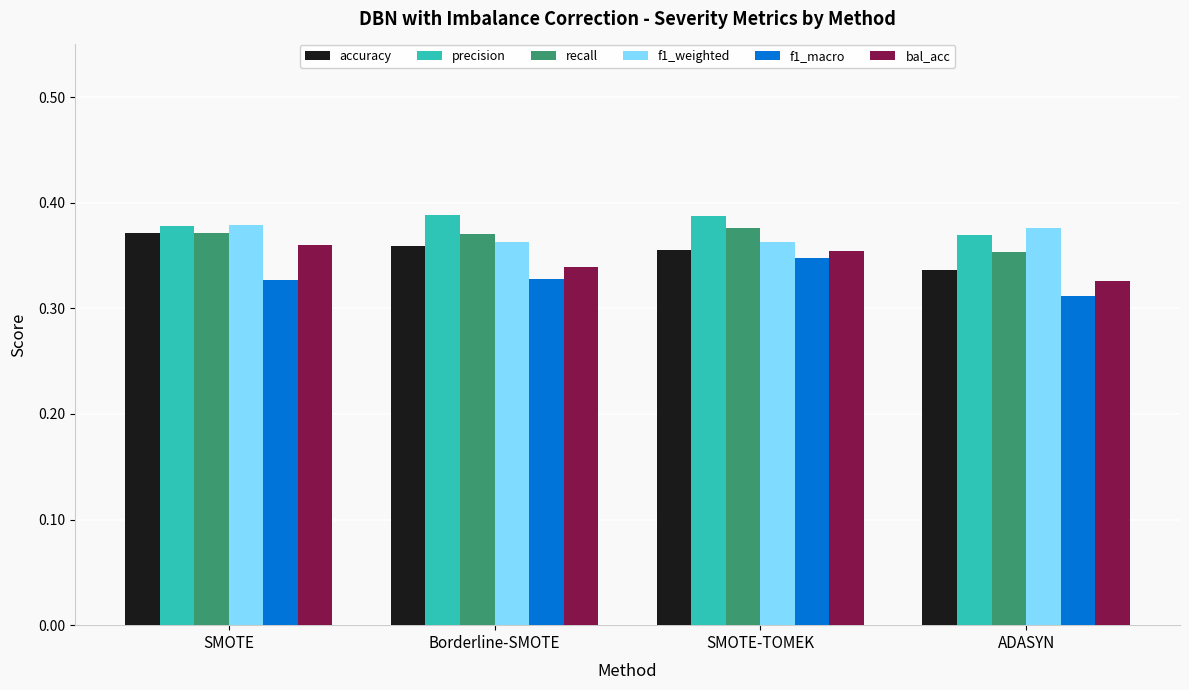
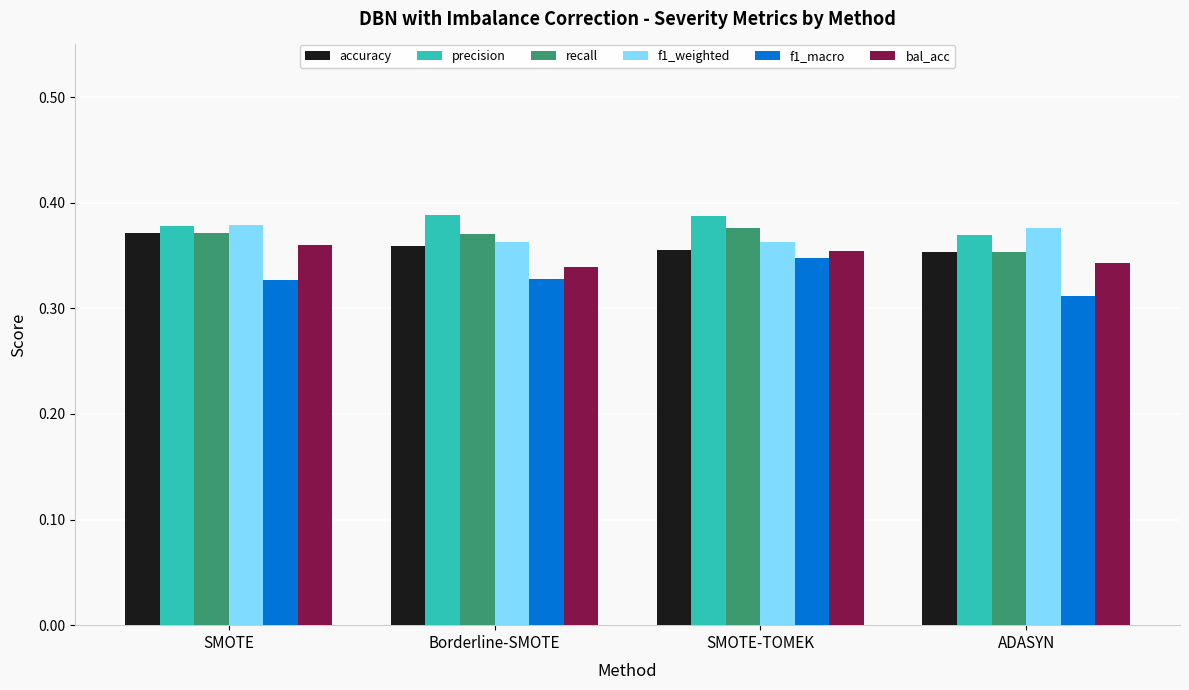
  {
    "accuracy": {
      "SMOTE": 0.372,
      "Borderline-SMOTE": 0.359,
      "SMOTE-TOMEK": 0.355,
-     "ADASYN": 0.336
+     "ADASYN": 0.353
    },
    "precision": {
      "SMOTE": 0.378,
      "Borderline-SMOTE": 0.388,
      "SMOTE-TOMEK": 0.387,
      "ADASYN": 0.369
    },
    "recall": {
      "SMOTE": 0.372,
      "Borderline-SMOTE": 0.370,
      "SMOTE-TOMEK": 0.376,
      "ADASYN": 0.353
    },
    "f1_weighted": {
      "SMOTE": 0.379,
      "Borderline-SMOTE": 0.363,
      "SMOTE-TOMEK": 0.363,
      "ADASYN": 0.376
    },
    "f1_macro": {
      "SMOTE": 0.327,
      "Borderline-SMOTE": 0.328,
      "SMOTE-TOMEK": 0.348,
      "ADASYN": 0.312
    },
    "bal_acc": {
      "SMOTE": 0.360,
      "Borderline-SMOTE": 0.339,
      "SMOTE-TOMEK": 0.354,
-     "ADASYN": 0.326
+     "ADASYN": 0.343
    }
  }
